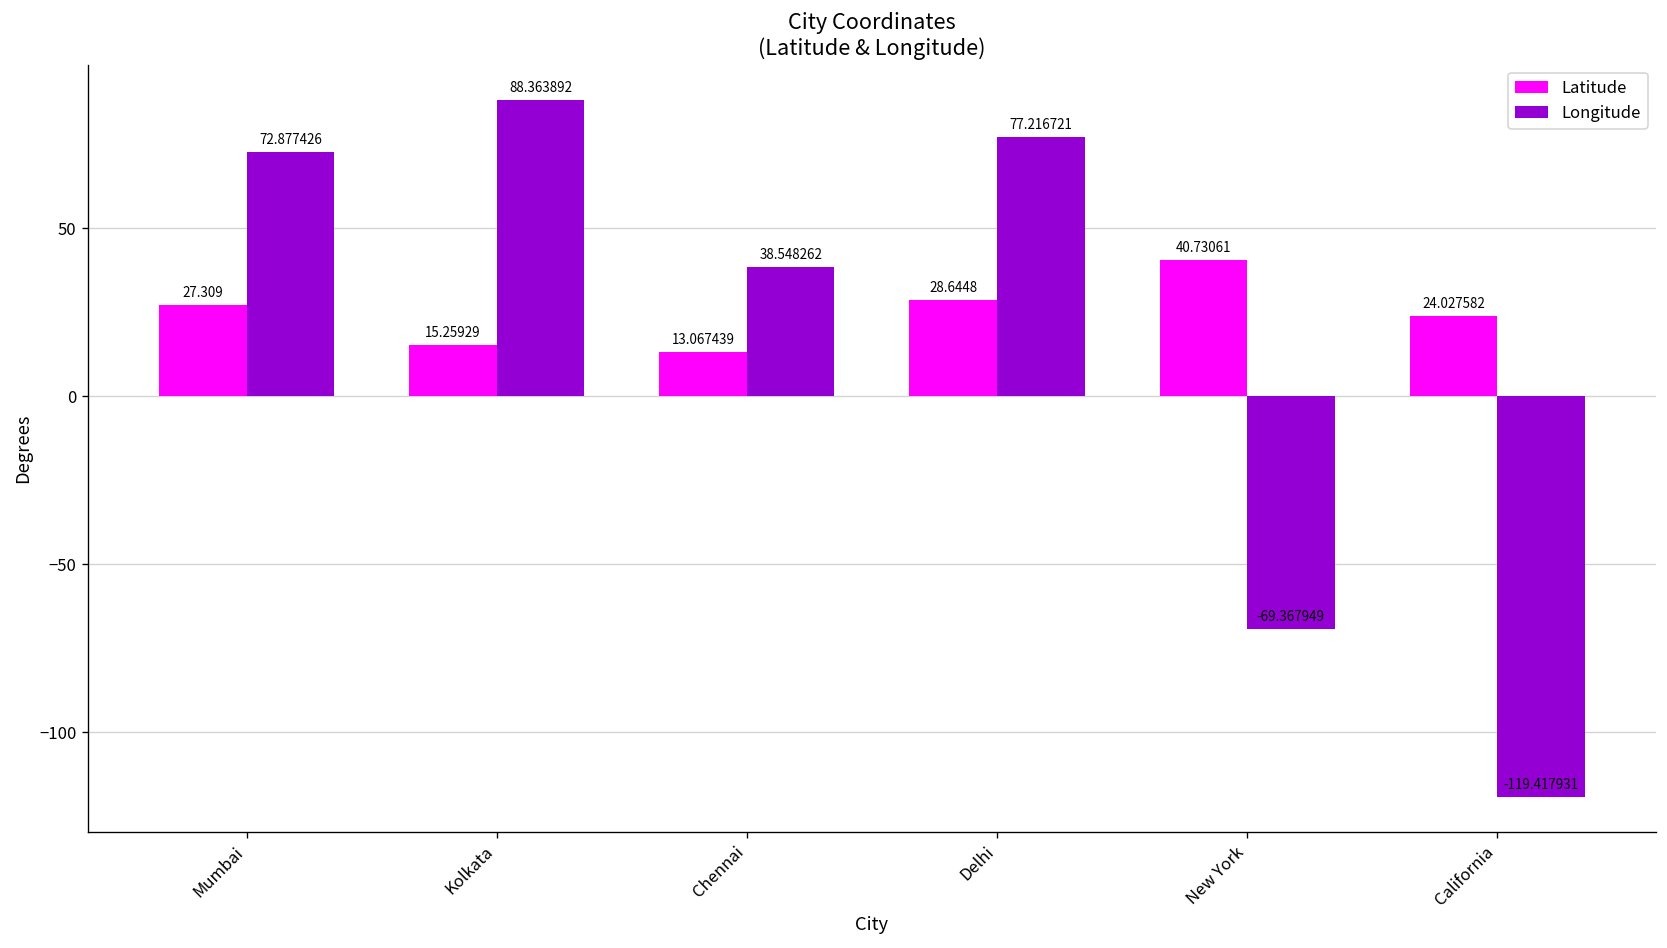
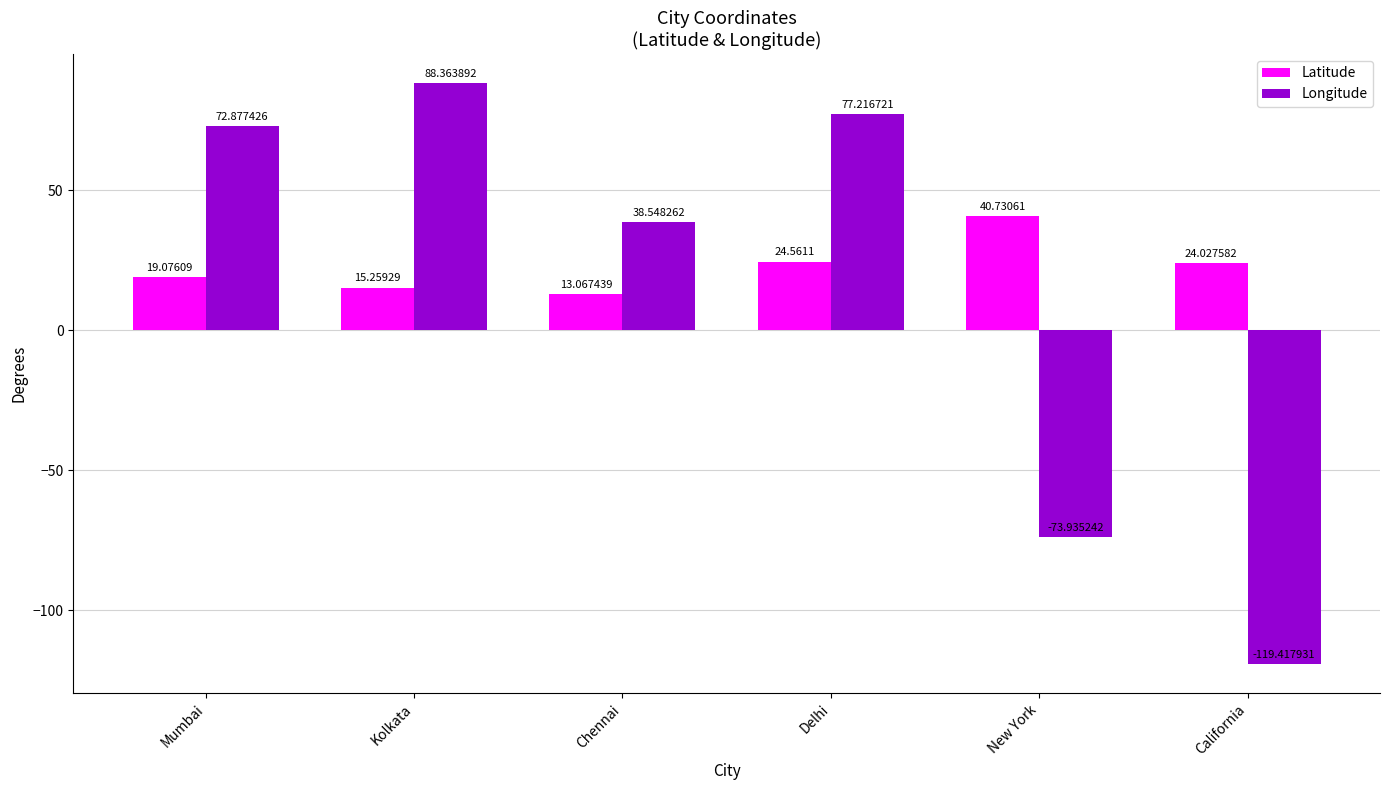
  {
    "Latitude": {
-     "Mumbai": 27.309,
+     "Mumbai": 19.07609,
      "Kolkata": 15.25929,
      "Chennai": 13.067439,
-     "Delhi": 28.6448,
+     "Delhi": 24.5611,
      "New York": 40.73061,
      "California": 24.027582
    },
    "Longitude": {
      "Mumbai": 72.877426,
      "Kolkata": 88.363892,
      "Chennai": 38.548262,
      "Delhi": 77.216721,
-     "New York": -69.367949,
+     "New York": -73.935242,
      "California": -119.417931
    }
  }
